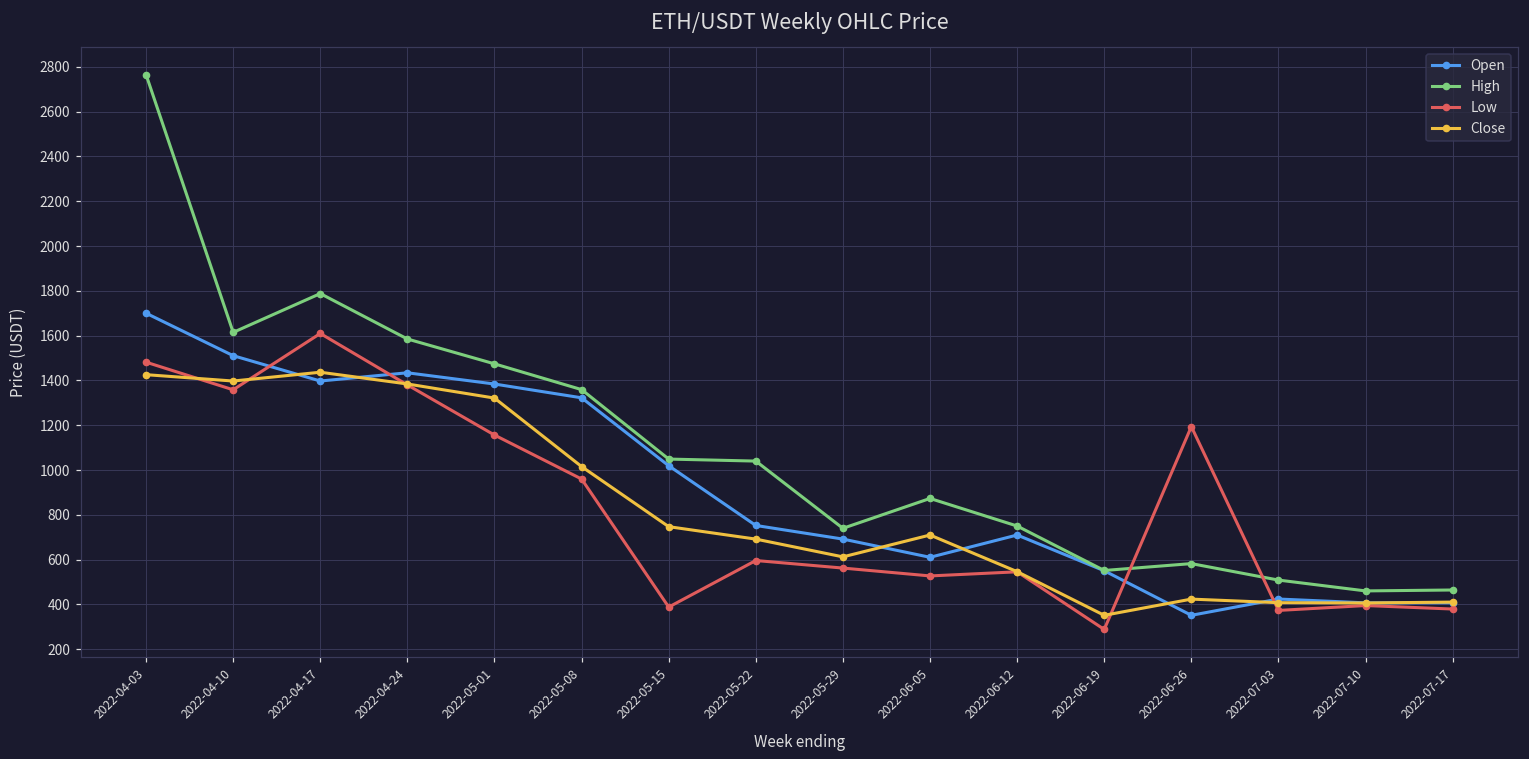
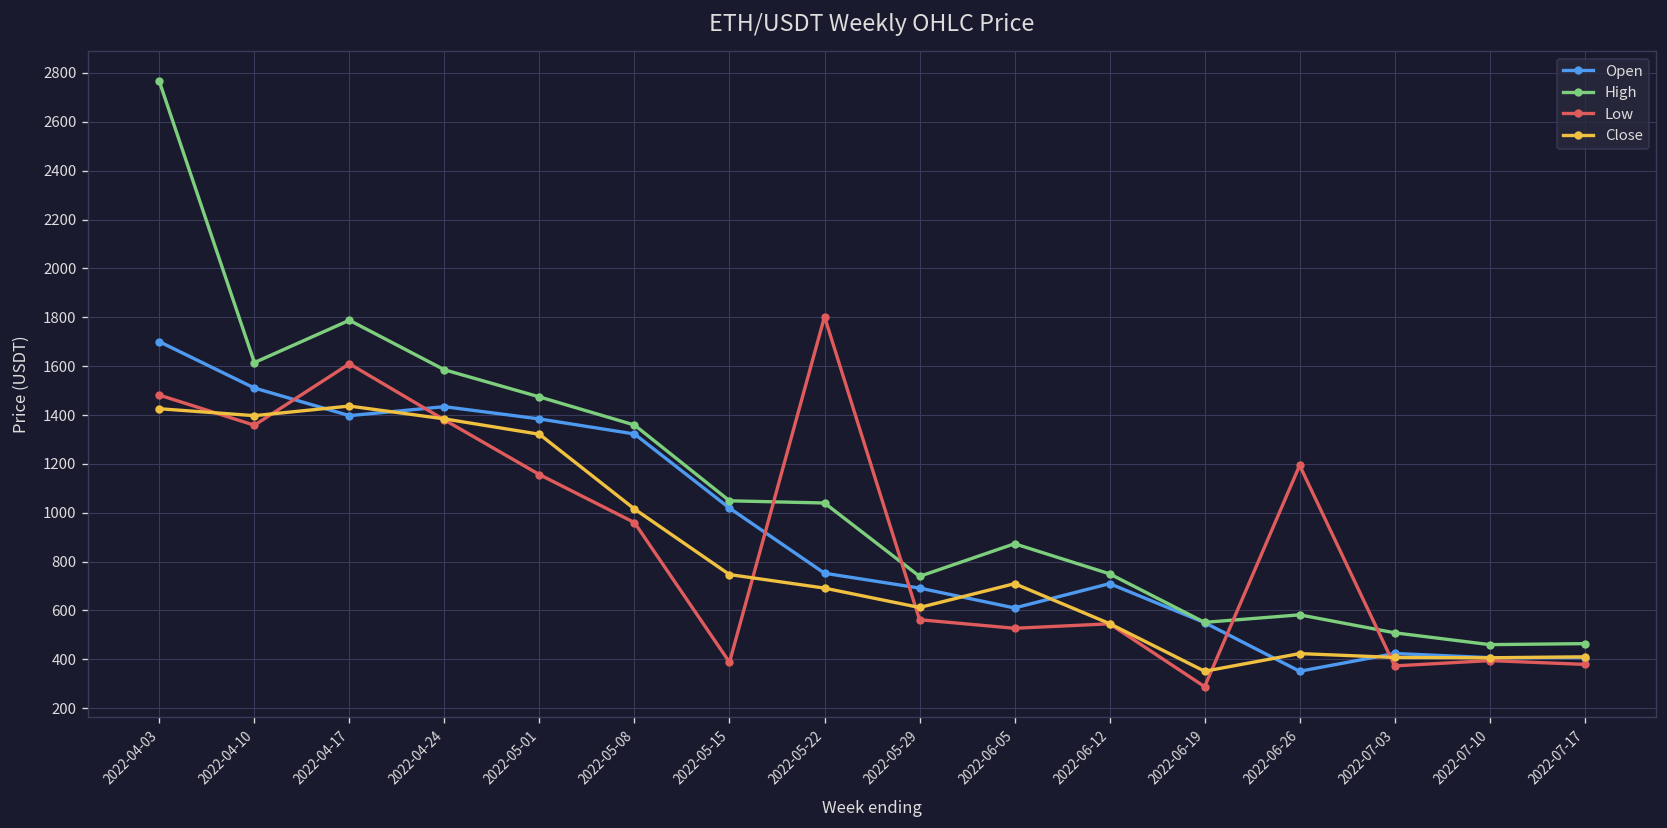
  {
    "Open": {
      "2022-04-03": 1700,
      "2022-04-10": 1510,
      "2022-04-17": 1400,
      "2022-04-24": 1430,
      "2022-05-01": 1380,
      "2022-05-08": 1320,
      "2022-05-15": 1020,
      "2022-05-22": 750,
      "2022-05-29": 690,
      "2022-06-05": 610,
      "2022-06-12": 710,
      "2022-06-26": 350,
      "2022-07-03": 420
    },
    "High": {
      "2022-04-03": 2770,
      "2022-04-10": 1610,
      "2022-04-17": 1790,
      "2022-04-24": 1590,
      "2022-05-01": 1470,
      "2022-05-08": 1360,
      "2022-05-15": 1050,
      "2022-05-22": 1040,
      "2022-05-29": 740,
      "2022-06-05": 870,
      "2022-06-12": 750,
      "2022-06-26": 580,
      "2022-07-03": 510,
      "2022-07-10": 460,
      "2022-07-17": 460
    },
    "Low": {
      "2022-04-03": 1480,
      "2022-04-10": 1360,
      "2022-04-17": 1610,
      "2022-05-01": 1160,
      "2022-05-08": 960,
      "2022-05-15": 390,
-     "2022-05-22": 600,
+     "2022-05-22": 1800,
      "2022-05-29": 560,
      "2022-06-05": 530,
      "2022-06-19": 290,
      "2022-06-26": 1190,
      "2022-07-03": 370,
      "2022-07-17": 380
    },
    "Close": {
      "2022-04-03": 1430,
      "2022-04-10": 1400,
      "2022-04-17": 1440,
      "2022-05-01": 1320,
      "2022-05-08": 1020,
      "2022-05-15": 750,
      "2022-05-22": 690,
      "2022-05-29": 610,
      "2022-06-05": 710,
      "2022-06-19": 350,
      "2022-06-26": 420,
      "2022-07-03": 410
    }
  }
